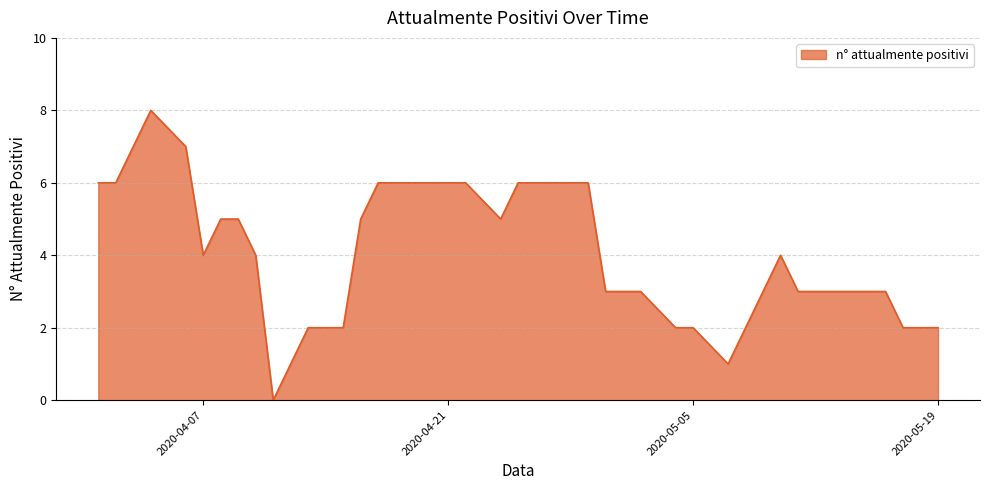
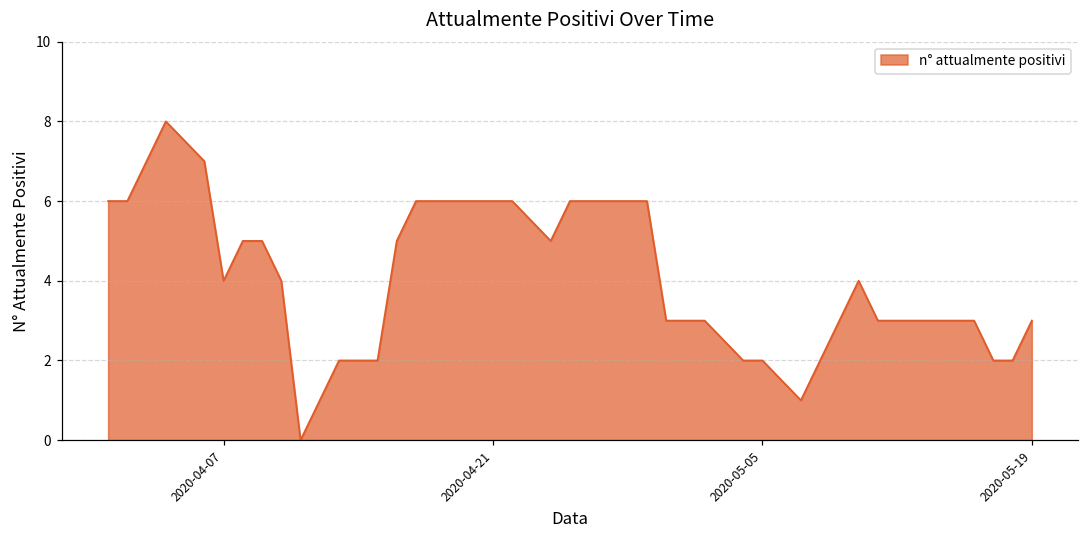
  {
    "2020-04-07": 4,
    "2020-04-21": 6,
    "2020-05-05": 2,
-   "2020-05-19": 2
+   "2020-05-19": 3
  }
